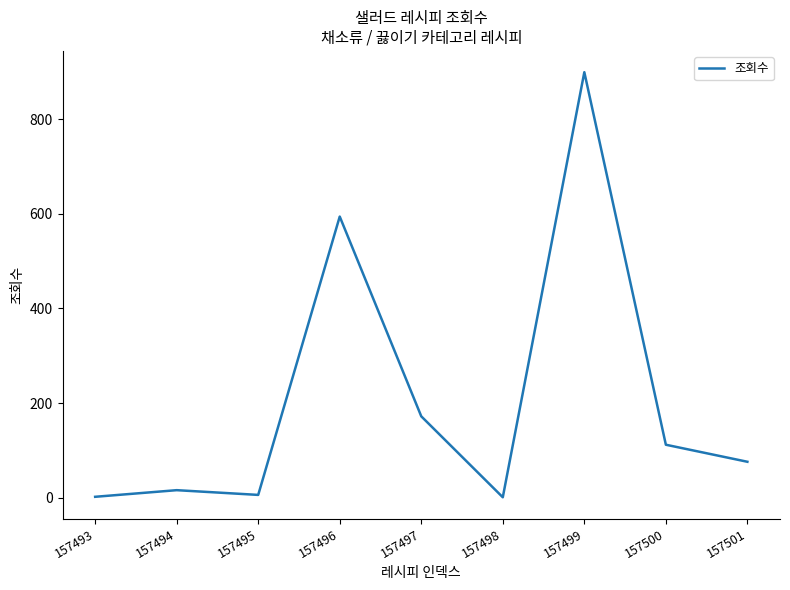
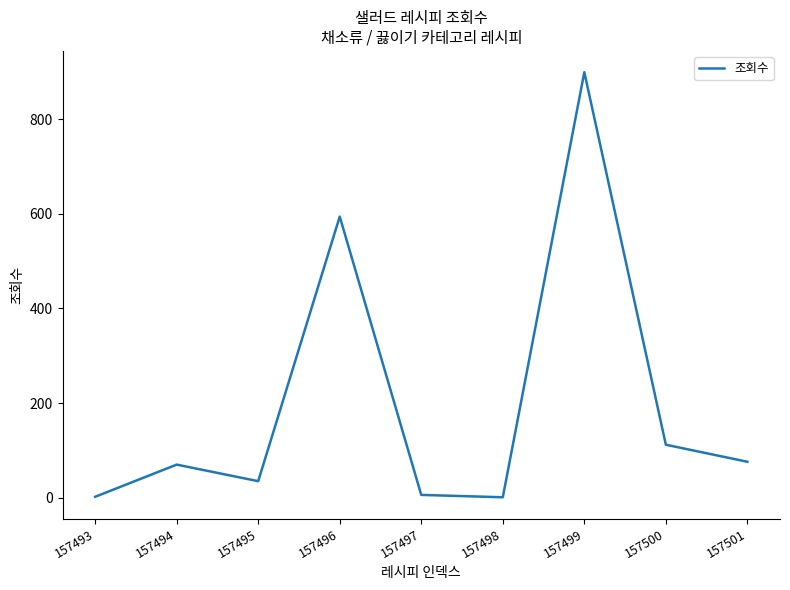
  {
    "157493": 0,
-   "157494": 20,
-   "157495": 10,
+   "157494": 70,
+   "157495": 40,
    "157496": 590,
-   "157497": 170,
+   "157497": 10,
    "157498": 0,
    "157499": 900,
    "157500": 110,
    "157501": 80
  }
